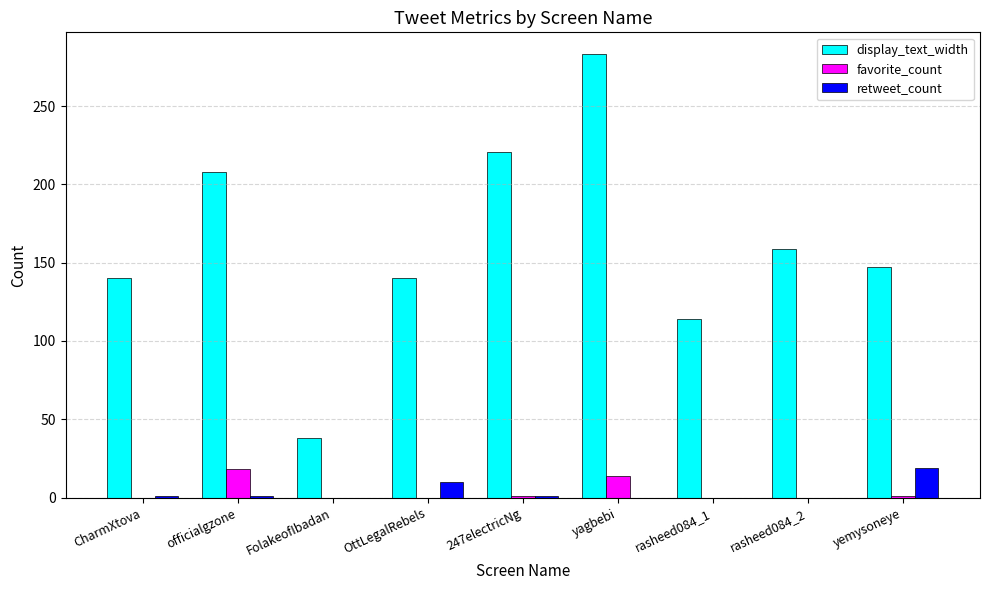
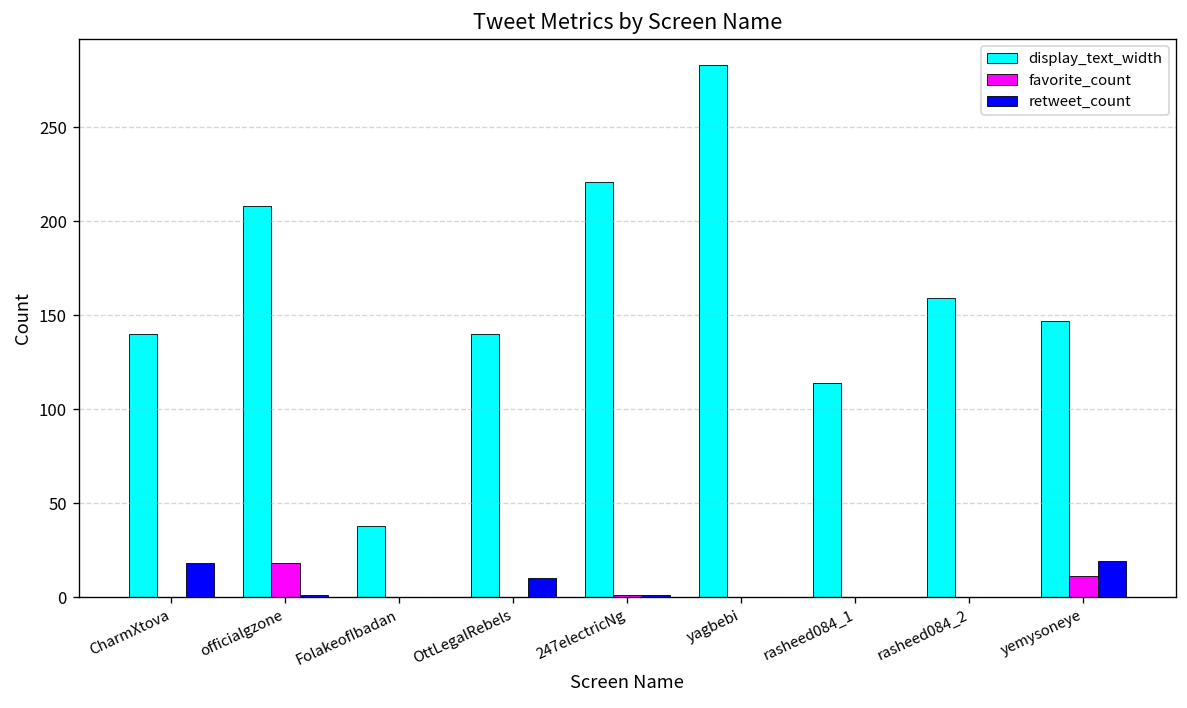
  {
    "display_text_width": {
      "CharmXtova": 140,
      "officialgzone": 208,
      "FolakeofIbadan": 38,
      "OttLegalRebels": 140,
      "247electricNg": 221,
      "yagbebi": 283,
      "rasheed084_1": 114,
      "rasheed084_2": 159,
      "yemysoneye": 147
    },
    "favorite_count": {
      "CharmXtova": 0,
      "officialgzone": 18,
      "FolakeofIbadan": 0,
      "OttLegalRebels": 0,
-     "yagbebi": 14,
+     "yagbebi": 0,
      "rasheed084_1": 0,
      "rasheed084_2": 0,
-     "yemysoneye": 1
+     "yemysoneye": 11
    },
    "retweet_count": {
-     "CharmXtova": 1,
+     "CharmXtova": 18,
      "FolakeofIbadan": 0,
      "OttLegalRebels": 10,
      "yagbebi": 0,
      "rasheed084_1": 0,
      "rasheed084_2": 0,
      "yemysoneye": 19
    }
  }
